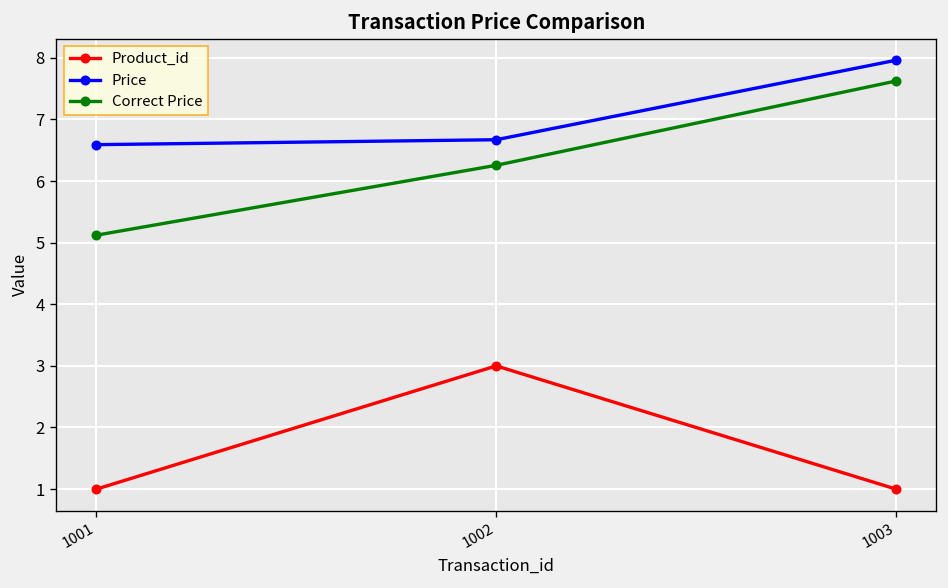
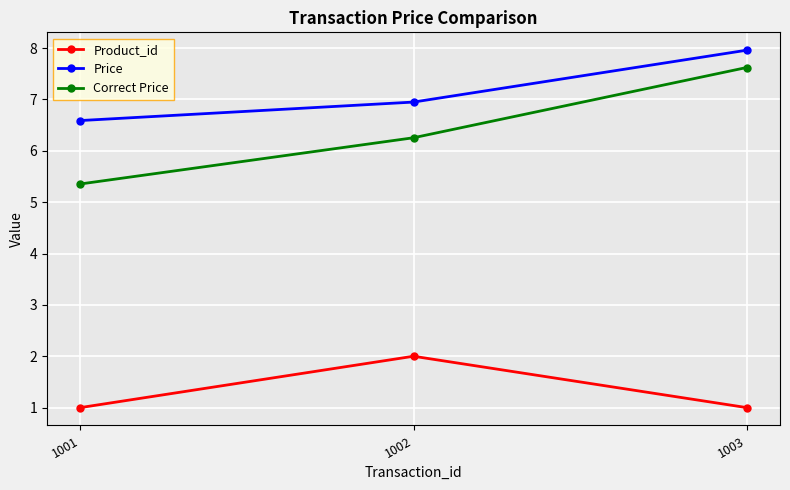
  {
    "Product_id": {
      "1001": 1,
-     "1002": 3,
+     "1002": 2,
      "1003": 1
    },
    "Price": {
      "1001": 6.6,
-     "1002": 6.7,
+     "1002": 7.0,
      "1003": 8.0
    },
    "Correct Price": {
-     "1001": 5.1,
+     "1001": 5.4,
      "1002": 6.3,
      "1003": 7.6
    }
  }
